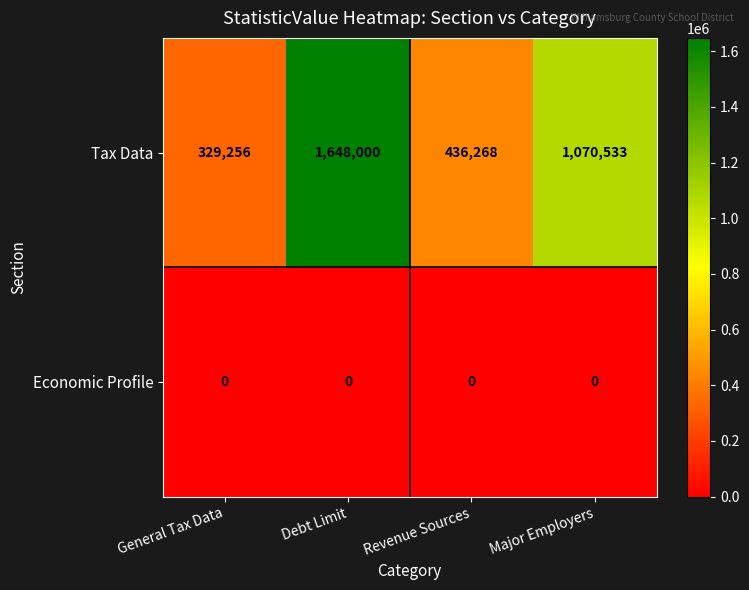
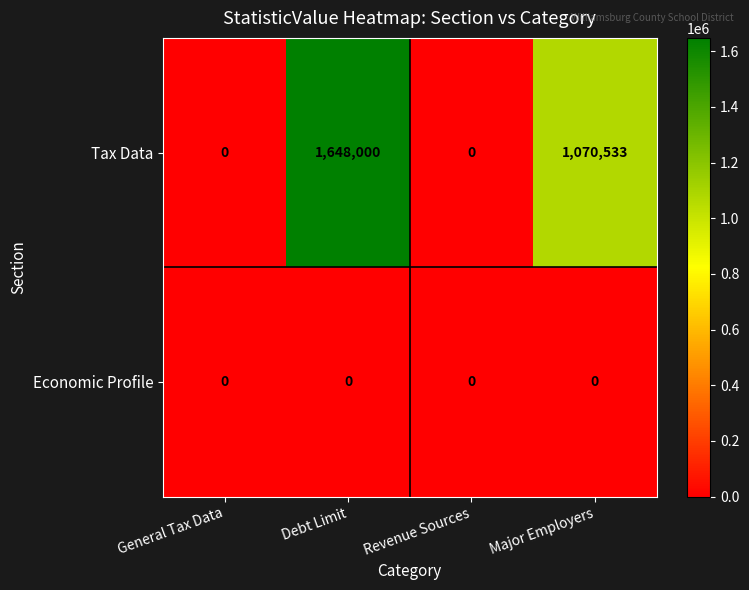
  {
    "Tax Data": {
-     "General Tax Data": "329,256",
+     "General Tax Data": "0",
      "Debt Limit": "1,648,000",
-     "Revenue Sources": "436,268",
+     "Revenue Sources": "0",
      "Major Employers": "1,070,533"
    },
    "Economic Profile": {
      "General Tax Data": "0",
      "Debt Limit": "0",
      "Revenue Sources": "0",
      "Major Employers": "0"
    }
  }
